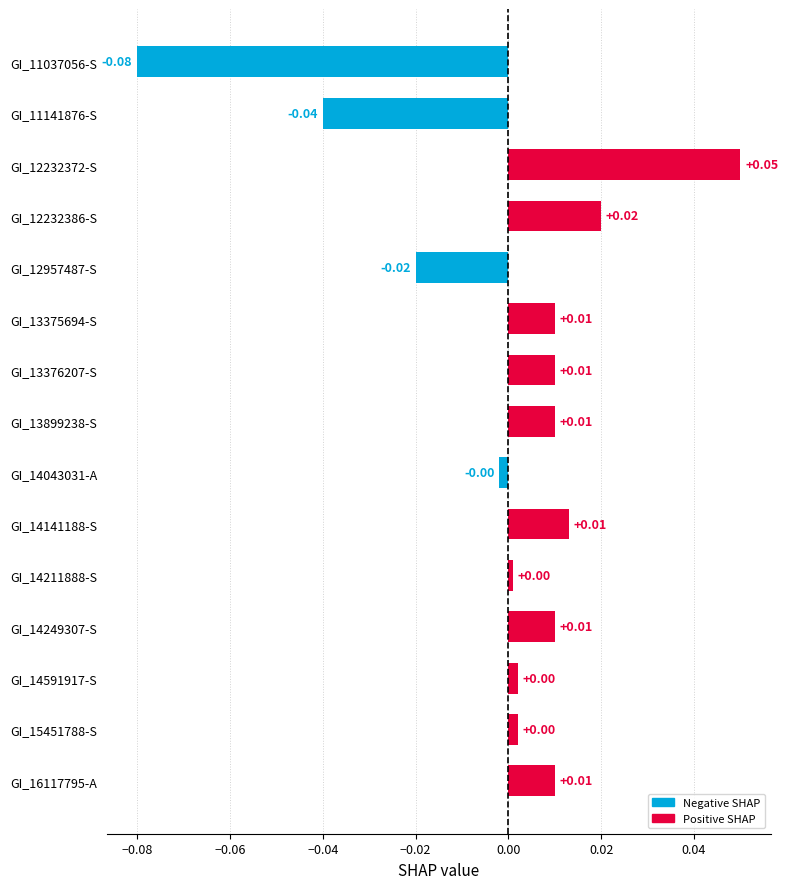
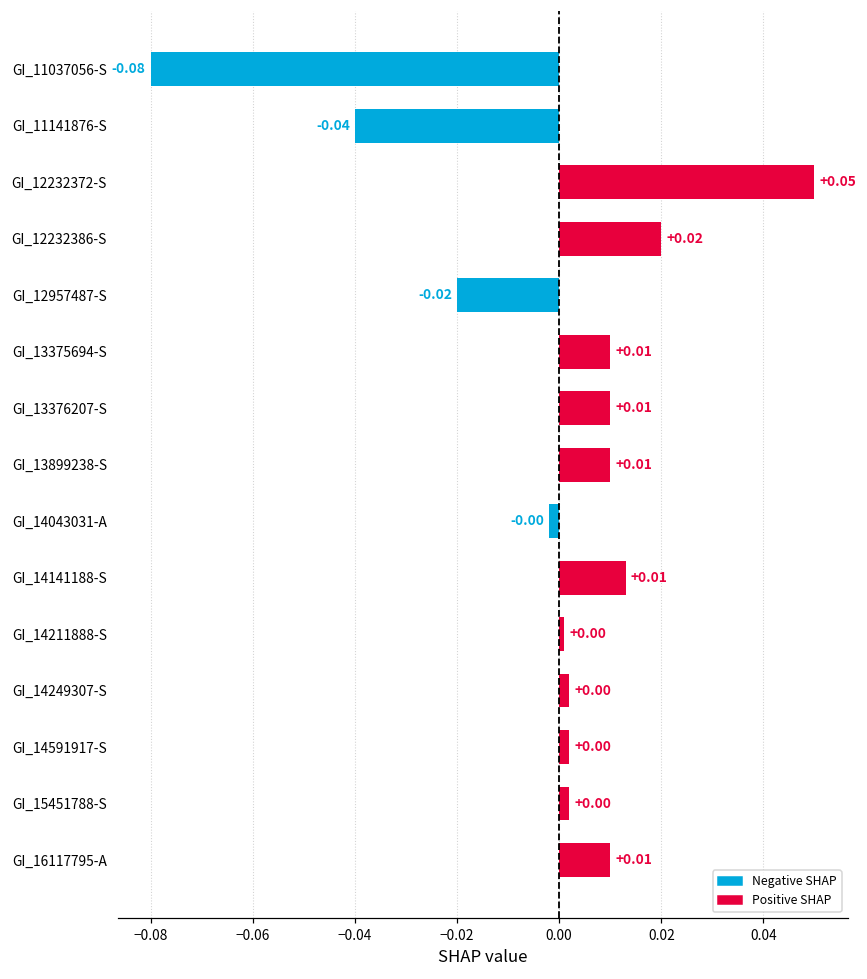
  {
    "GI_11037056-S": "-0.08",
    "GI_11141876-S": "-0.04",
    "GI_12232372-S": "+0.05",
    "GI_12232386-S": "+0.02",
    "GI_12957487-S": "-0.02",
    "GI_13375694-S": "+0.01",
    "GI_13376207-S": "+0.01",
    "GI_13899238-S": "+0.01",
    "GI_14043031-A": "-0.00",
    "GI_14141188-S": "+0.01",
    "GI_14211888-S": "+0.00",
-   "GI_14249307-S": "+0.01",
+   "GI_14249307-S": "+0.00",
    "GI_14591917-S": "+0.00",
    "GI_15451788-S": "+0.00",
    "GI_16117795-A": "+0.01"
  }
